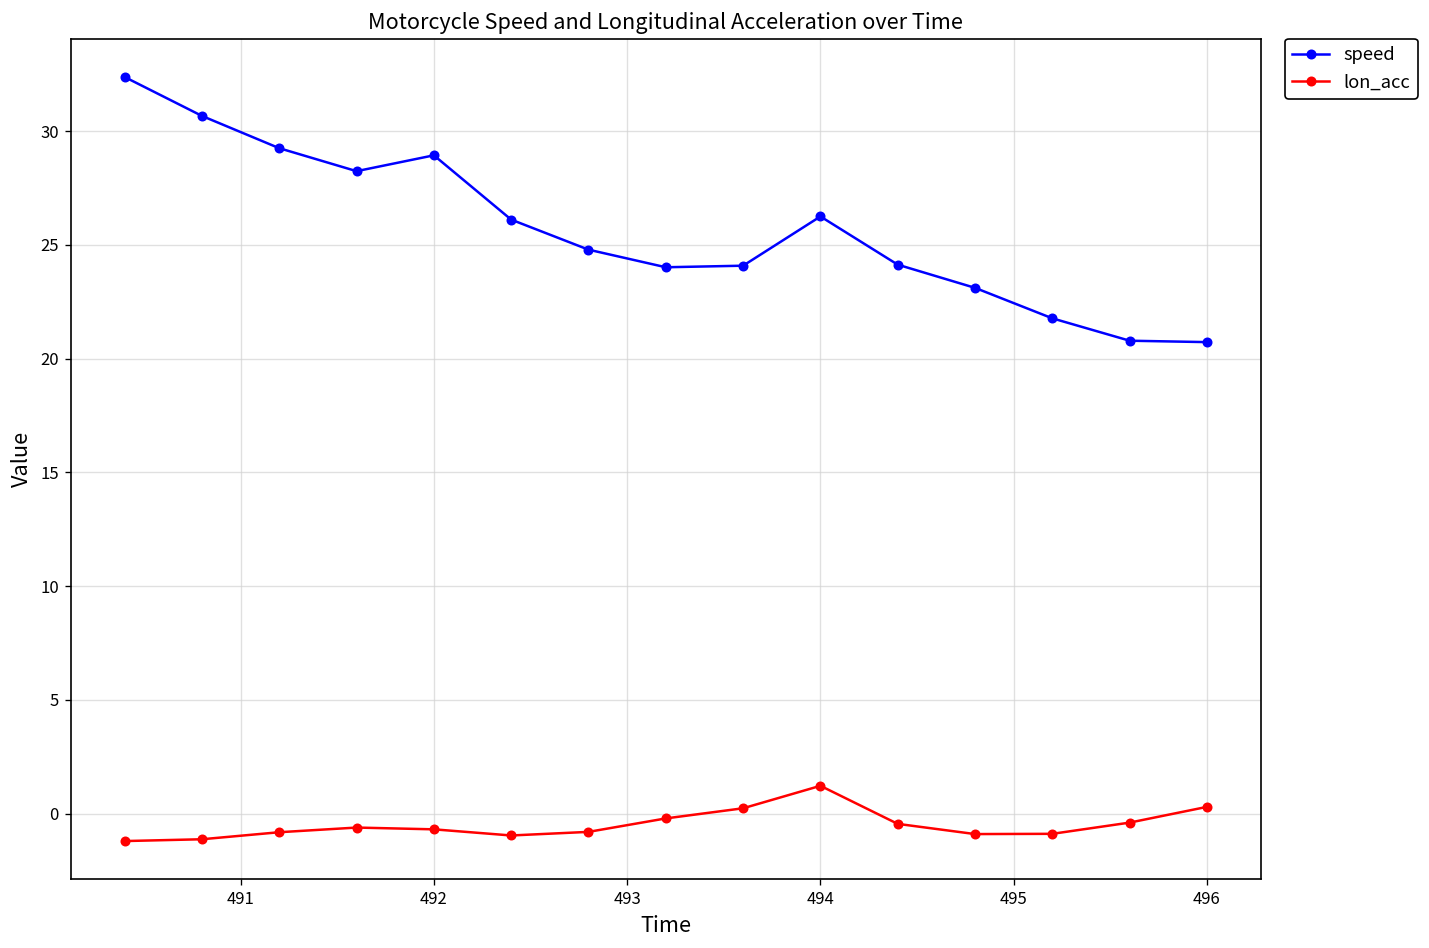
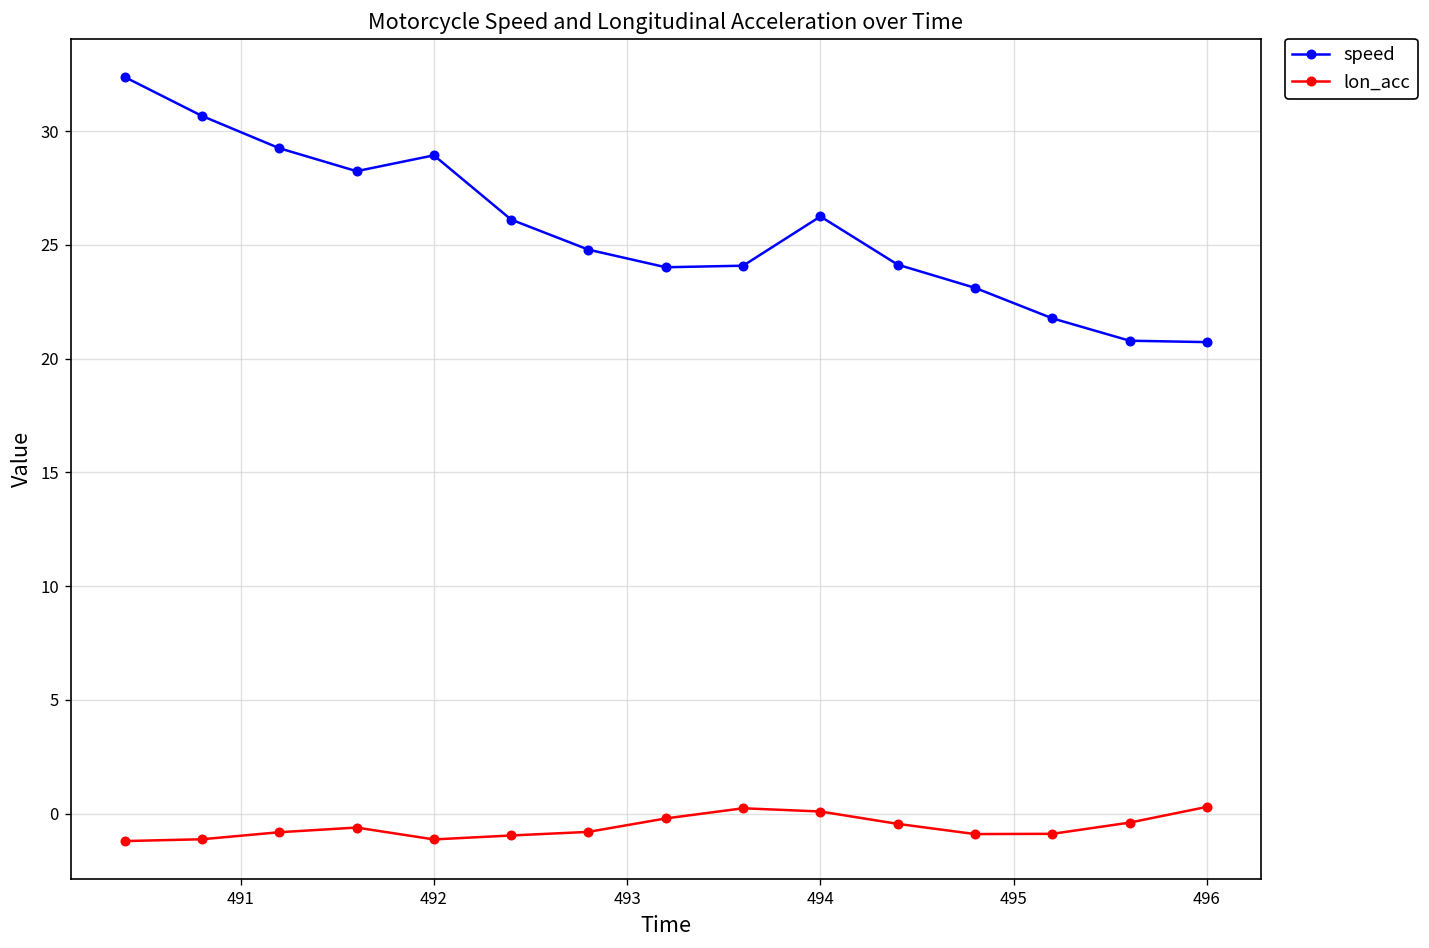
  {
    "speed": {
      "492": 28.9,
      "494": 26.3,
      "496": 20.7
    },
    "lon_acc": {
-     "492": -0.7,
-     "494": 1.2,
+     "492": -1.1,
+     "494": 0.1,
      "496": 0.3
    }
  }
